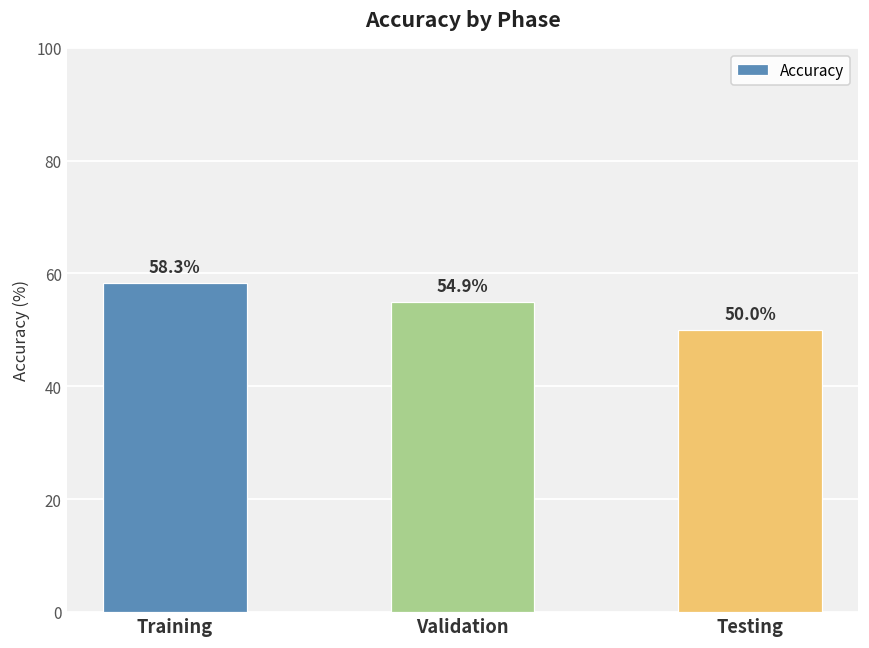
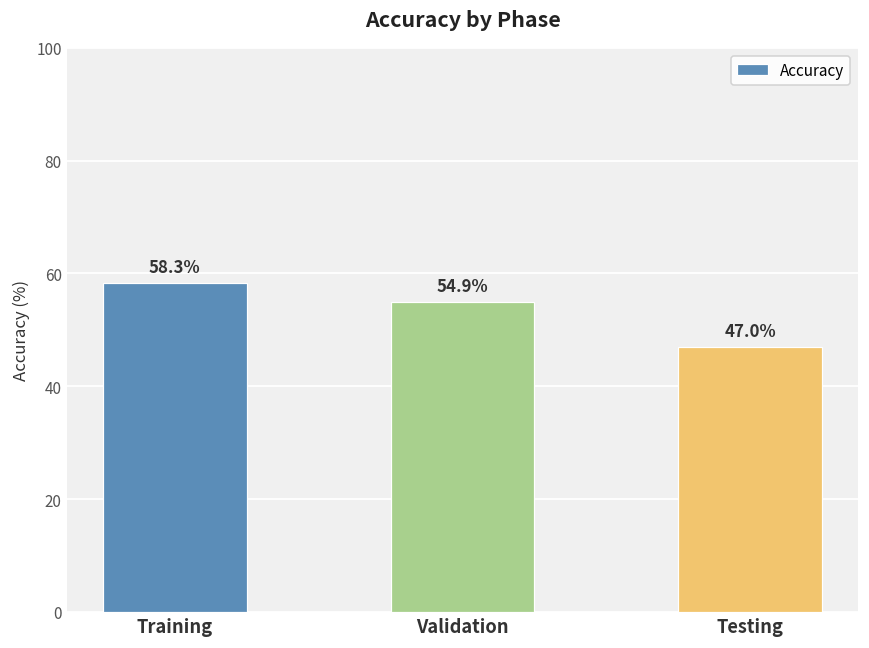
  {
    "Training": "58.3%",
    "Validation": "54.9%",
-   "Testing": "50.0%"
+   "Testing": "47.0%"
  }
